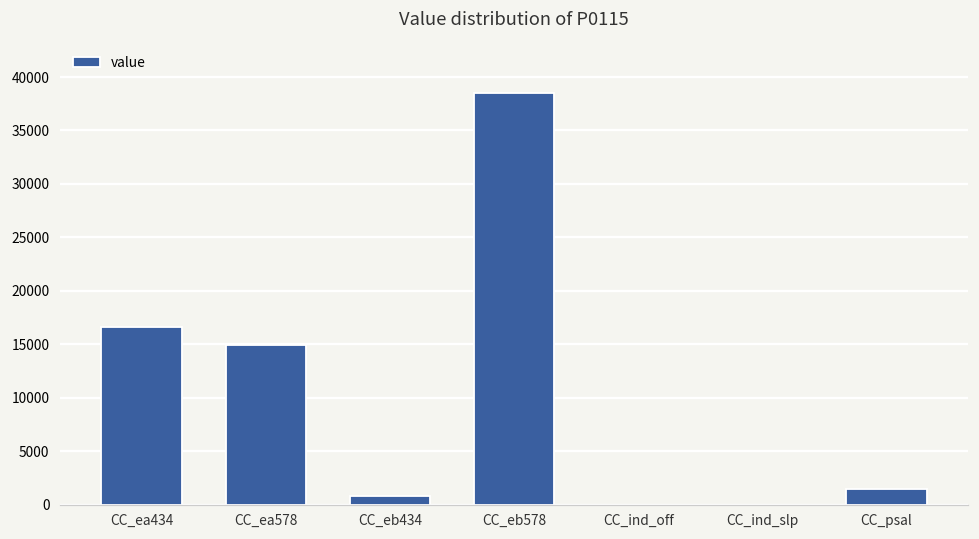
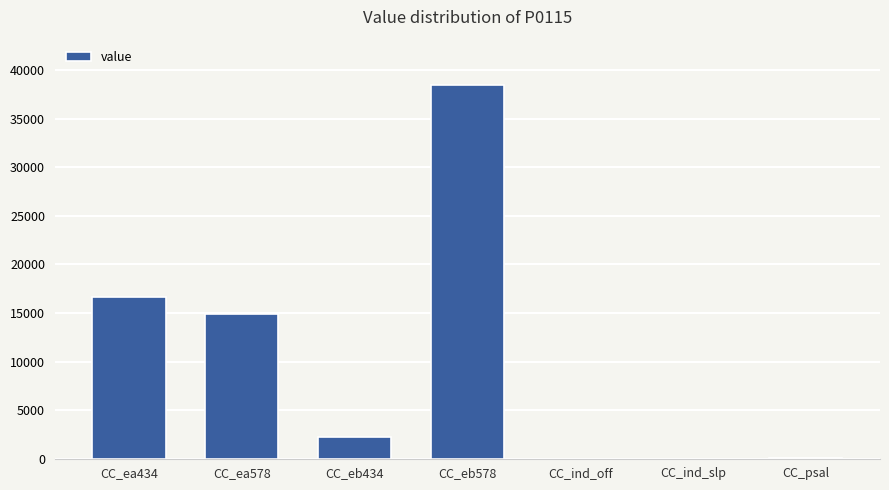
  {
    "CC_ea434": 17000,
    "CC_ea578": 15000,
-   "CC_eb434": 1000,
+   "CC_eb434": 2000,
    "CC_eb578": 39000,
    "CC_ind_off": 0,
-   "CC_psal": 1000
+   "CC_psal": 0
  }
